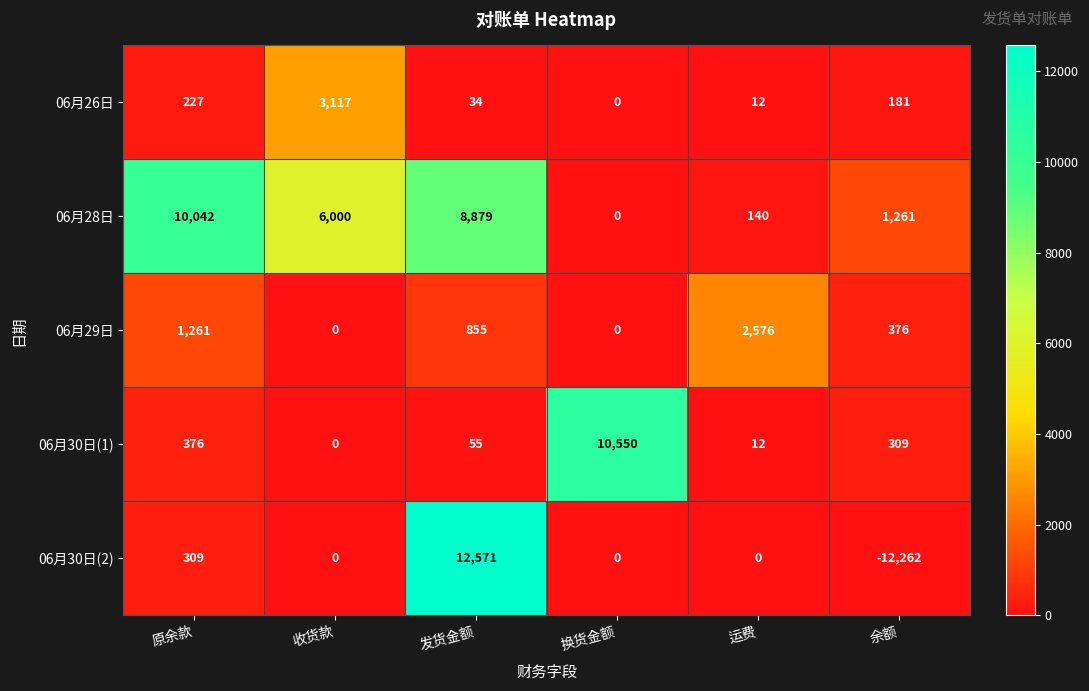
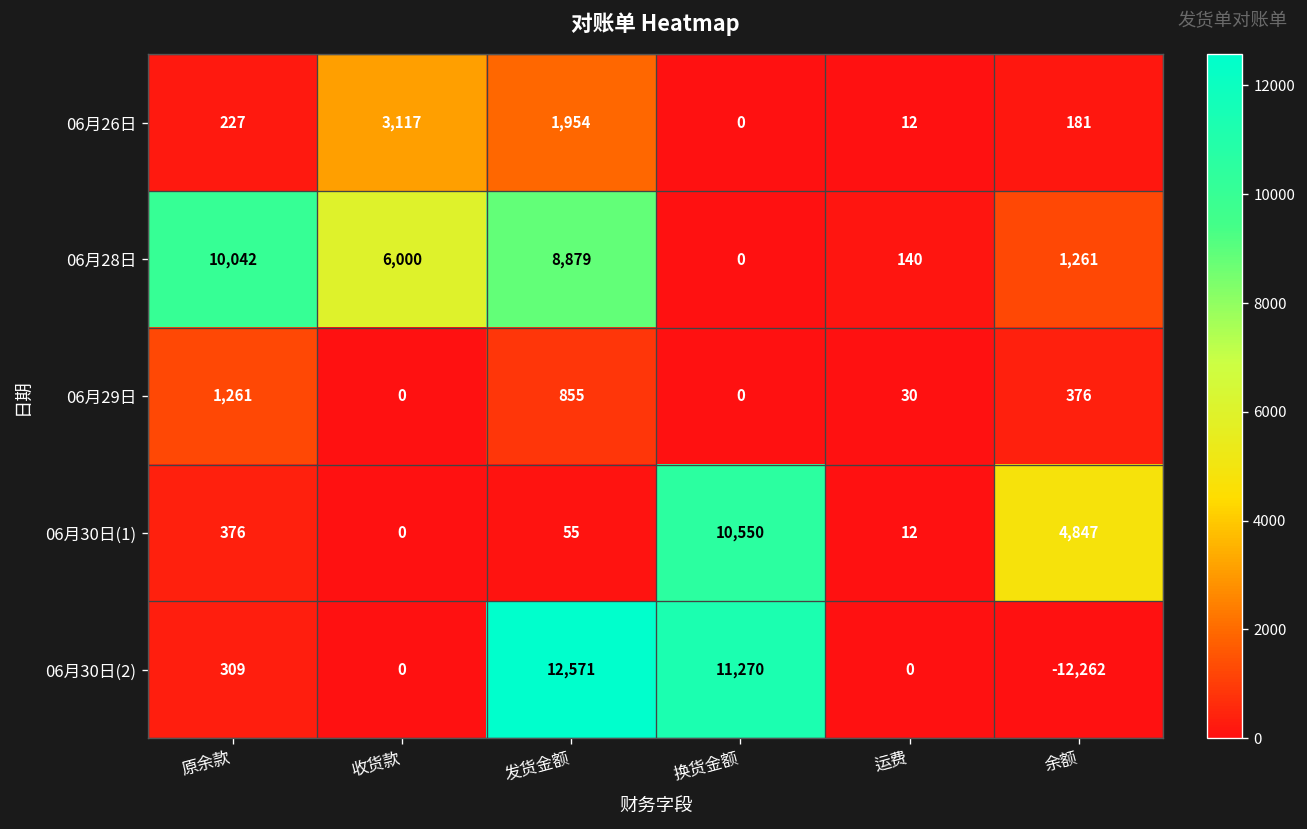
  {
    "06月26日": {
      "原余款": "227",
      "收货款": "3,117",
-     "发货金额": "34",
+     "发货金额": "1,954",
      "换货金额": "0",
      "运费": "12",
      "余额": "181"
    },
    "06月28日": {
      "原余款": "10,042",
      "收货款": "6,000",
      "发货金额": "8,879",
      "换货金额": "0",
      "运费": "140",
      "余额": "1,261"
    },
    "06月29日": {
      "原余款": "1,261",
      "收货款": "0",
      "发货金额": "855",
      "换货金额": "0",
-     "运费": "2,576",
+     "运费": "30",
      "余额": "376"
    },
    "06月30日(1)": {
      "原余款": "376",
      "收货款": "0",
      "发货金额": "55",
      "换货金额": "10,550",
      "运费": "12",
-     "余额": "309"
+     "余额": "4,847"
    },
    "06月30日(2)": {
      "原余款": "309",
      "收货款": "0",
      "发货金额": "12,571",
-     "换货金额": "0",
+     "换货金额": "11,270",
      "运费": "0",
      "余额": "-12,262"
    }
  }
